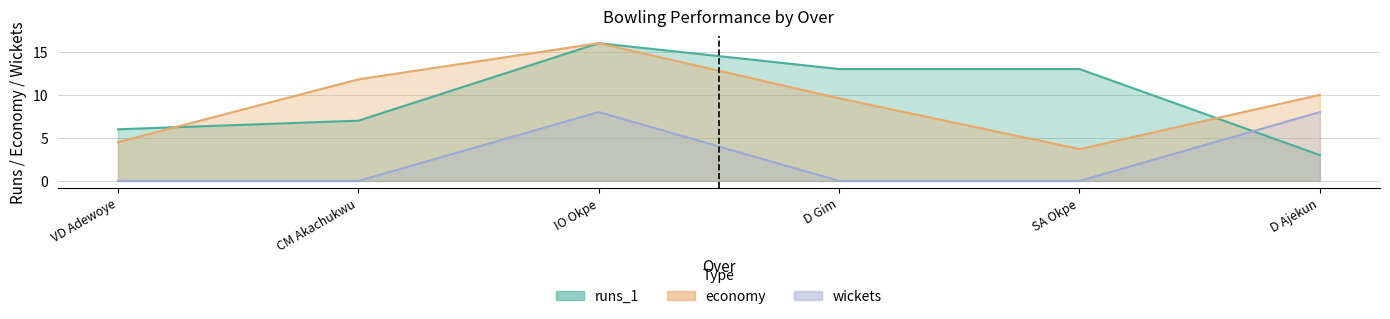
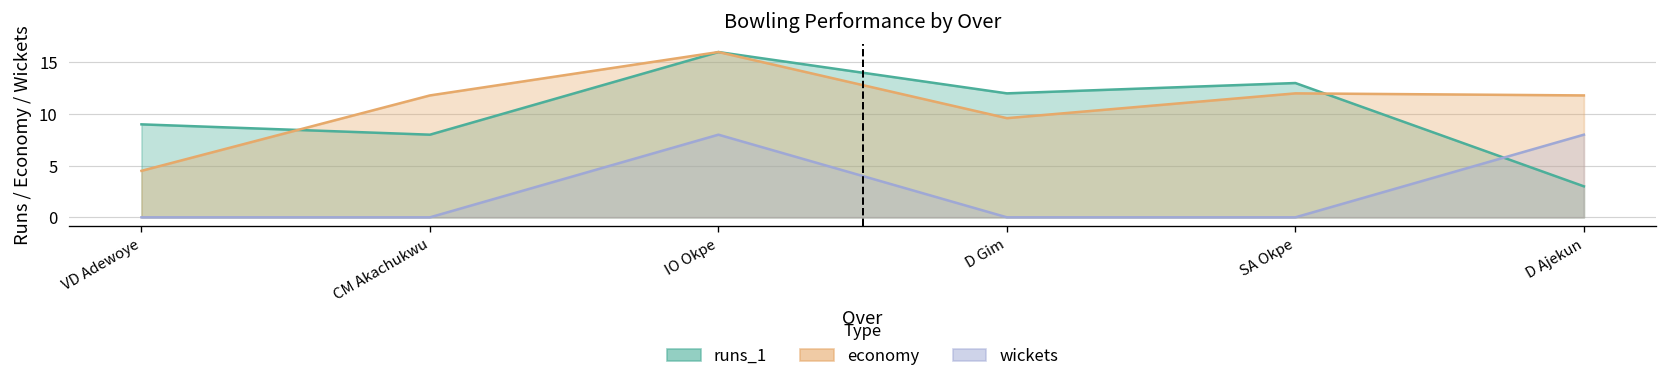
  {
    "runs_1": {
-     "VD Adewoye": 6,
-     "CM Akachukwu": 7,
-     "D Gim": 13,
+     "VD Adewoye": 9,
+     "CM Akachukwu": 8,
+     "D Gim": 12,
      "SA Okpe": 13,
      "D Ajekun": 3
    },
    "economy": {
      "VD Adewoye": 5,
      "CM Akachukwu": 12,
      "D Gim": 10,
-     "SA Okpe": 4,
-     "D Ajekun": 10
+     "SA Okpe": 12,
+     "D Ajekun": 12
    },
    "wickets": {
      "VD Adewoye": 0,
      "CM Akachukwu": 0,
      "IO Okpe": 8,
      "D Gim": 0,
      "SA Okpe": 0,
      "D Ajekun": 8
    }
  }
